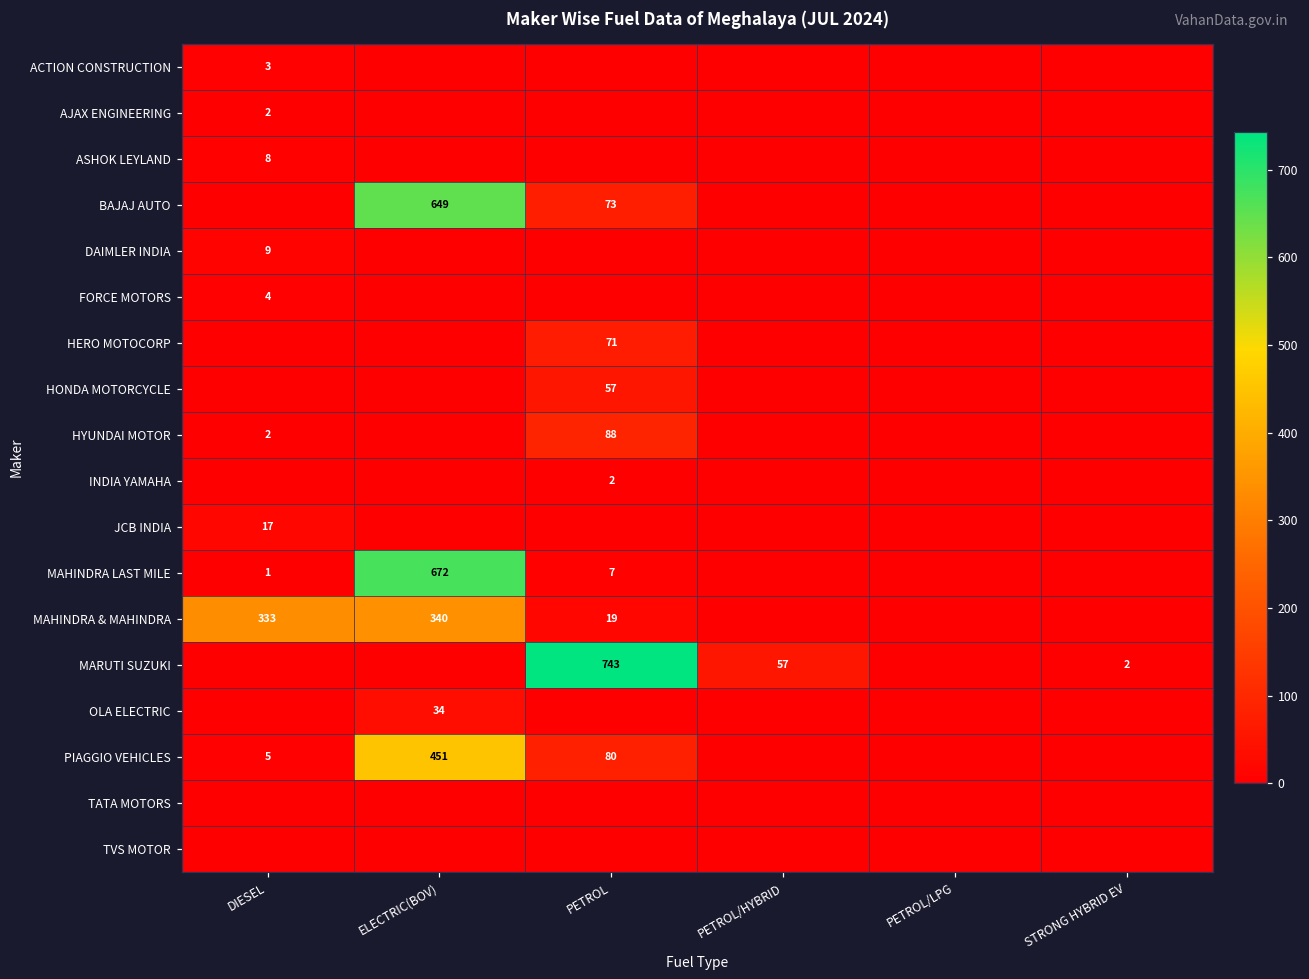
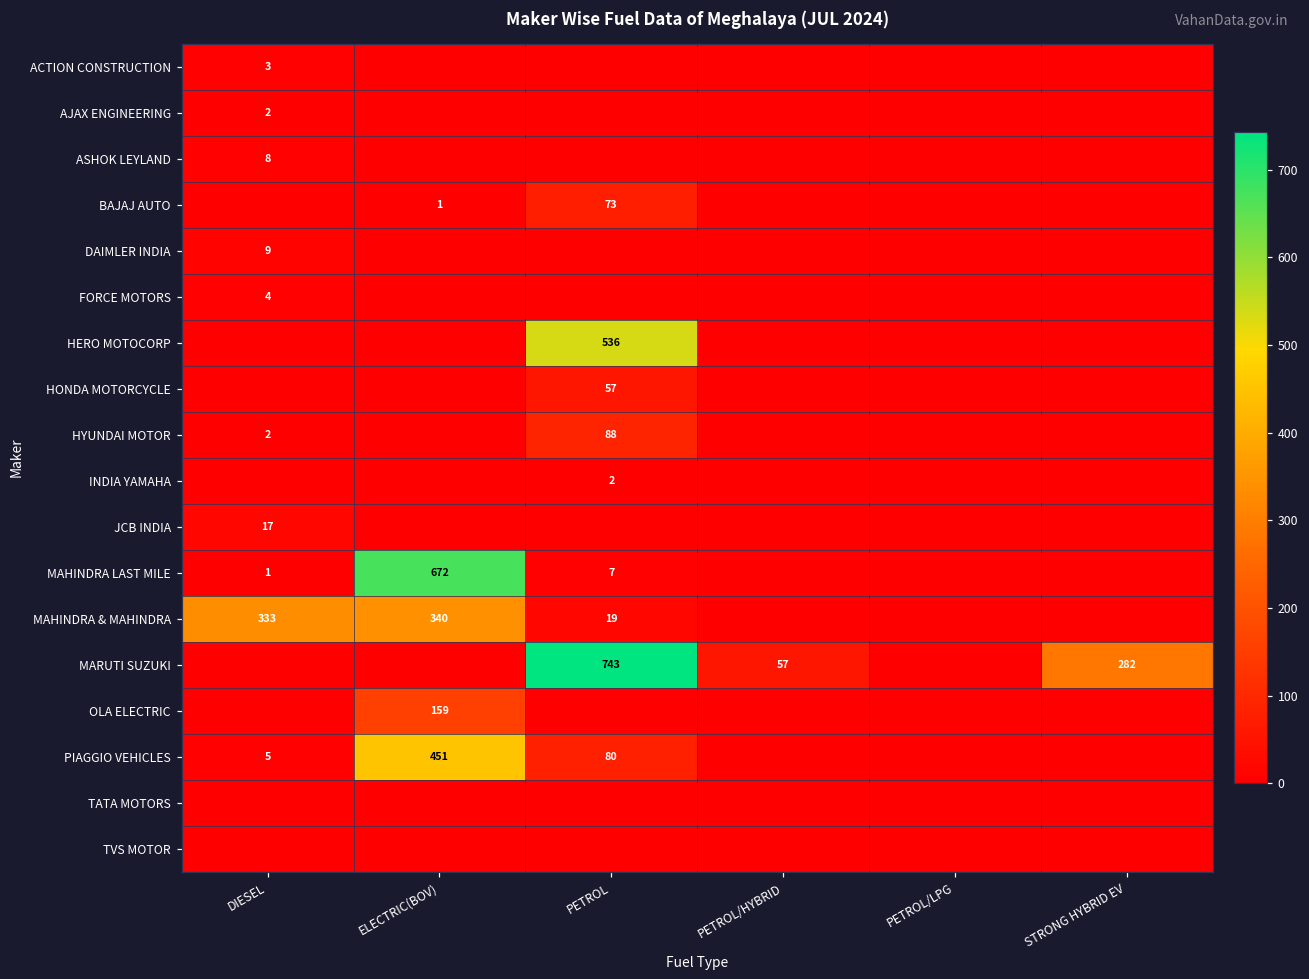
  {
    "ACTION CONSTRUCTION": {
      "DIESEL": 3
    },
    "AJAX ENGINEERING": {
      "DIESEL": 2
    },
    "ASHOK LEYLAND": {
      "DIESEL": 8
    },
    "BAJAJ AUTO": {
-     "ELECTRIC(BOV)": 649,
+     "ELECTRIC(BOV)": 1,
      "PETROL": 73
    },
    "DAIMLER INDIA": {
      "DIESEL": 9
    },
    "FORCE MOTORS": {
      "DIESEL": 4
    },
    "HERO MOTOCORP": {
-     "PETROL": 71
+     "PETROL": 536
    },
    "HONDA MOTORCYCLE": {
      "PETROL": 57
    },
    "HYUNDAI MOTOR": {
      "DIESEL": 2,
      "PETROL": 88
    },
    "INDIA YAMAHA": {
      "PETROL": 2
    },
    "JCB INDIA": {
      "DIESEL": 17
    },
    "MAHINDRA LAST MILE": {
      "DIESEL": 1,
      "ELECTRIC(BOV)": 672,
      "PETROL": 7
    },
    "MAHINDRA & MAHINDRA": {
      "DIESEL": 333,
      "ELECTRIC(BOV)": 340,
      "PETROL": 19
    },
    "MARUTI SUZUKI": {
      "PETROL": 743,
      "PETROL/HYBRID": 57,
-     "STRONG HYBRID EV": 2
+     "STRONG HYBRID EV": 282
    },
    "OLA ELECTRIC": {
-     "ELECTRIC(BOV)": 34
+     "ELECTRIC(BOV)": 159
    },
    "PIAGGIO VEHICLES": {
      "DIESEL": 5,
      "ELECTRIC(BOV)": 451,
      "PETROL": 80
    }
  }
